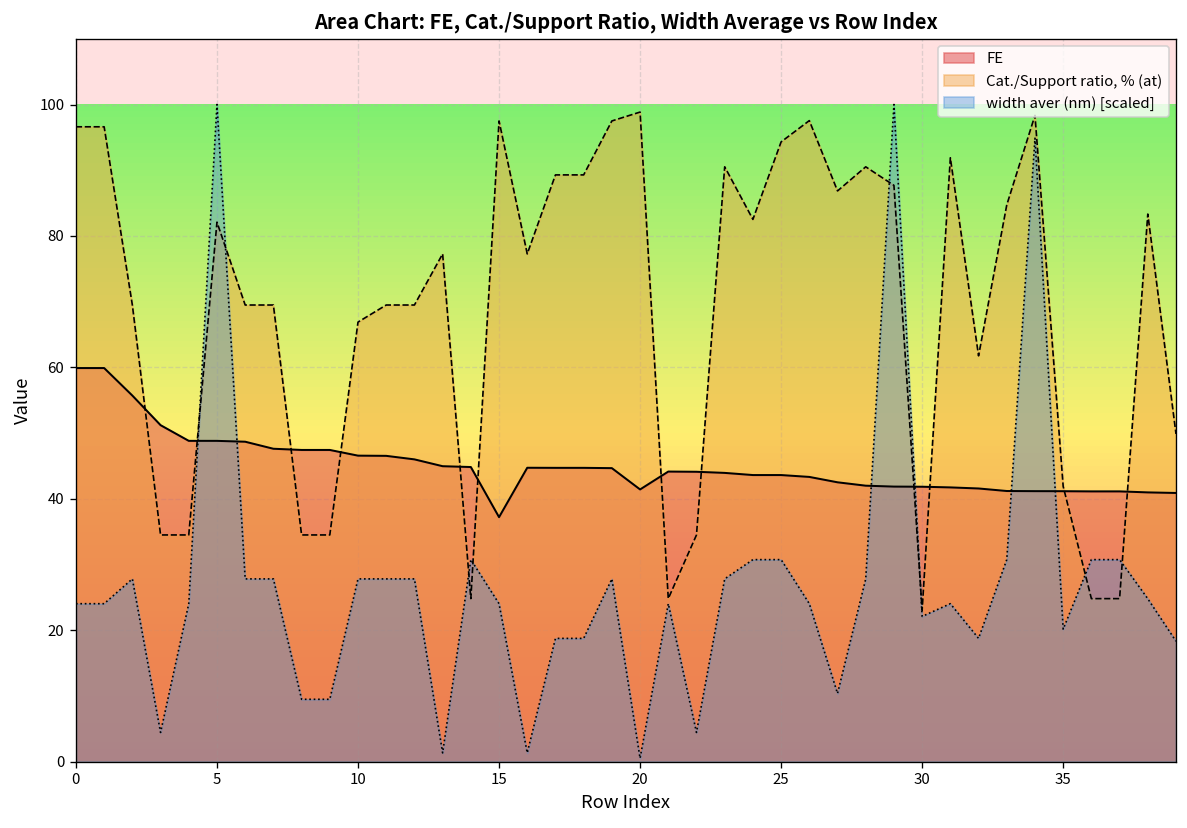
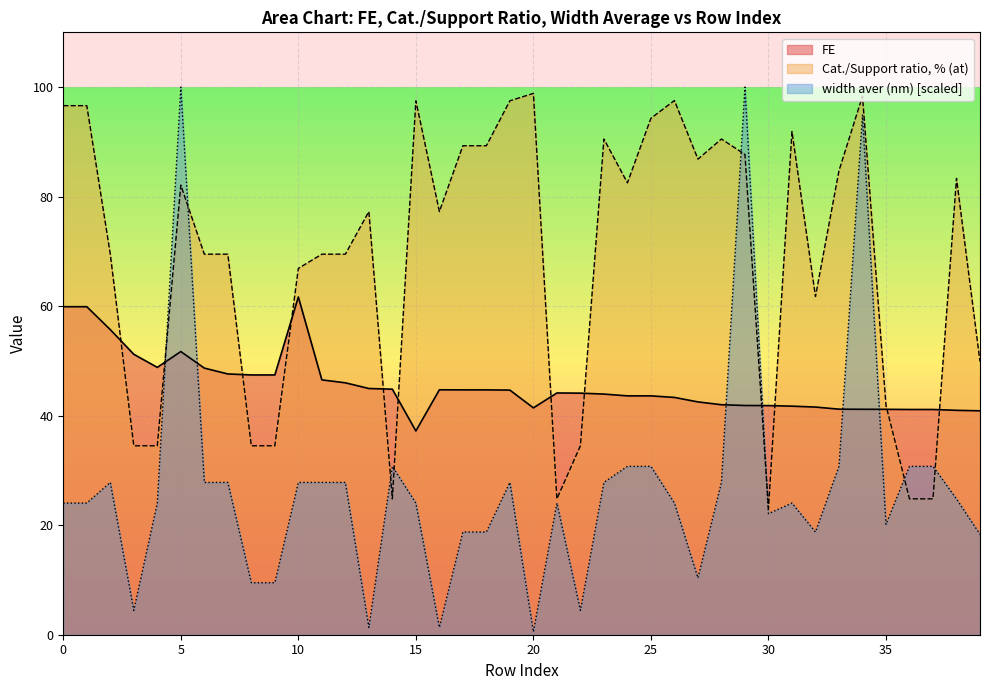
  {
    "FE": {
      "0": 60,
-     "5": 49,
-     "10": 47,
+     "5": 52,
+     "10": 62,
      "15": 37,
      "20": 41,
      "25": 44,
      "30": 42,
      "35": 41
    },
    "Cat./Support ratio, % (at)": {
      "0": 97,
      "5": 82,
      "10": 67,
      "15": 98,
      "20": 99,
      "25": 94,
      "30": 23,
      "35": 42
    },
    "width aver (nm) [scaled]": {
      "0": 24,
      "5": 100,
      "10": 28,
      "15": 24,
      "20": 1,
      "25": 31,
      "30": 22,
      "35": 20
    }
  }
